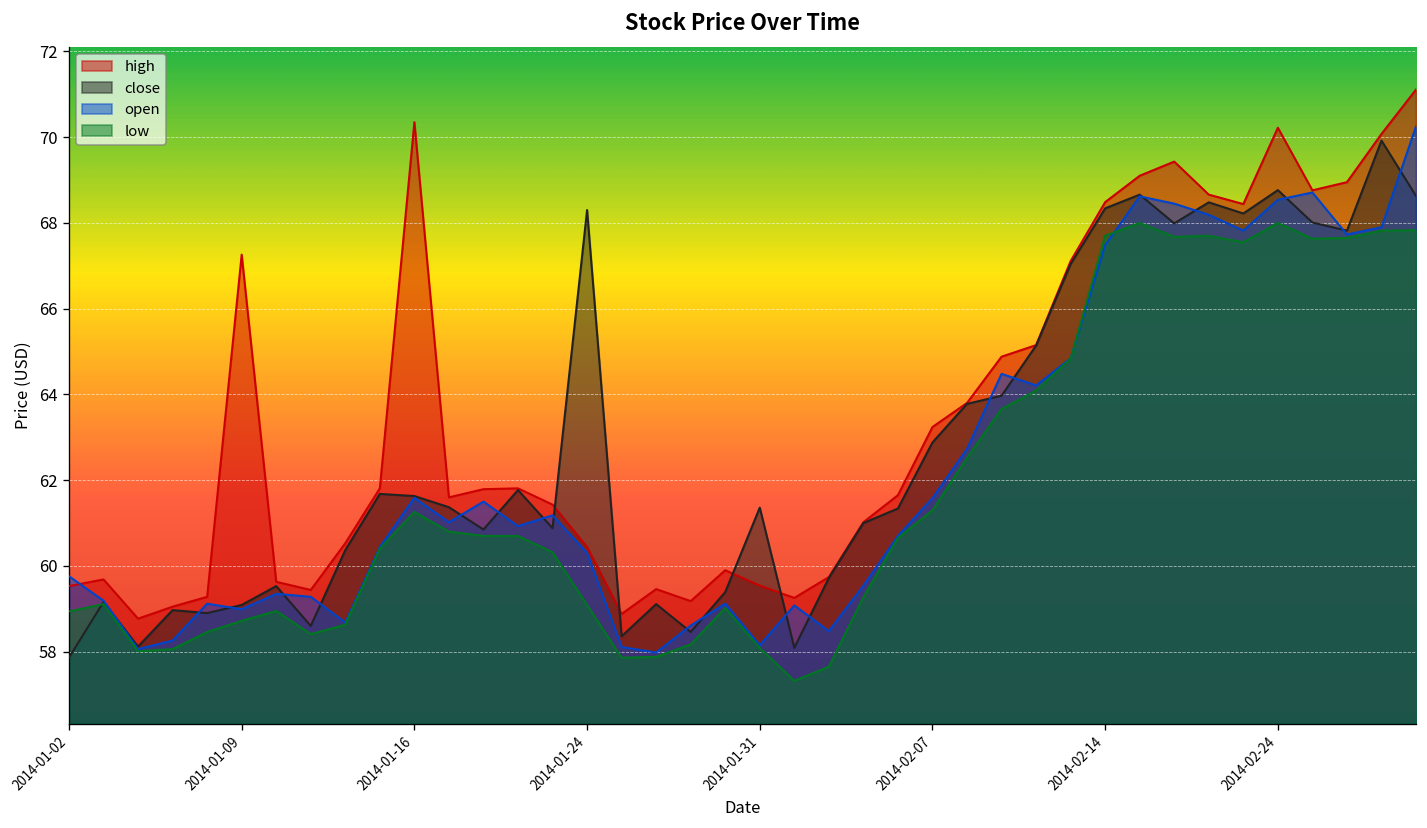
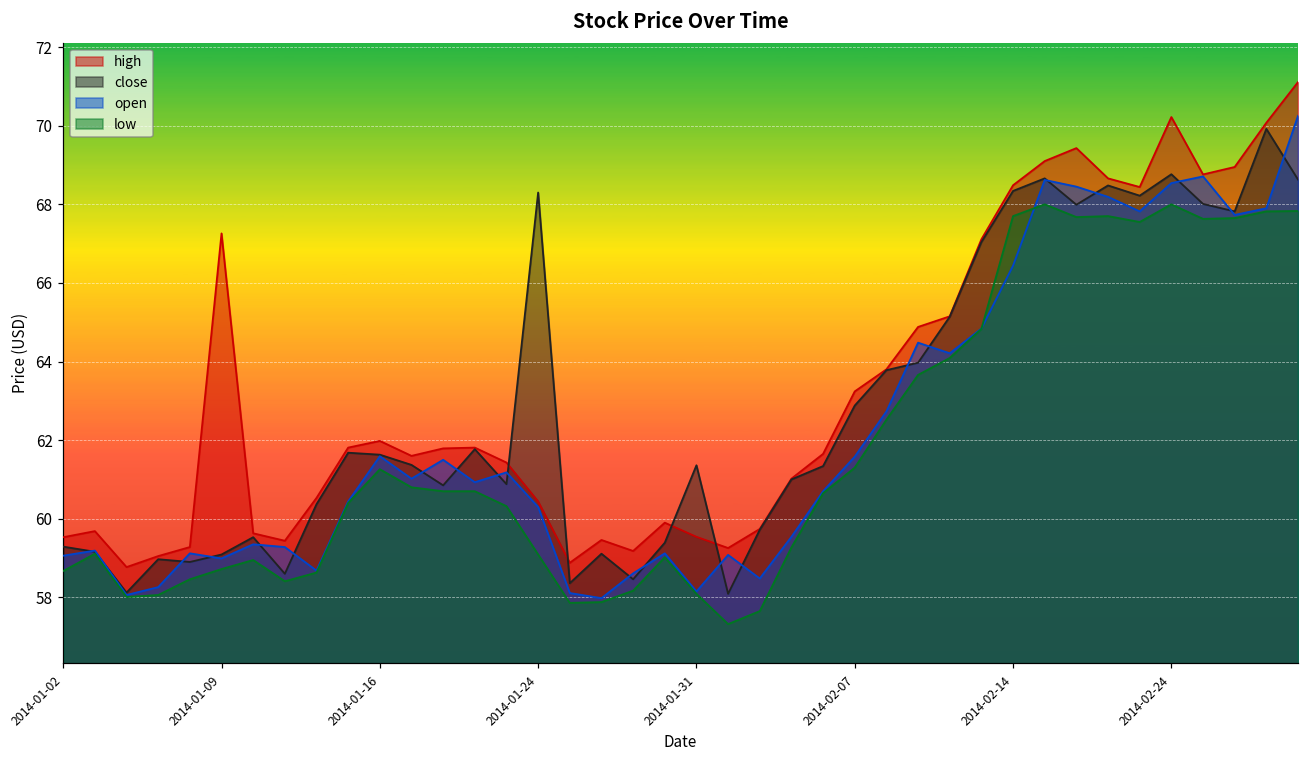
  {
    "high": {
      "2014-01-02": 59.5,
      "2014-01-09": 67.3,
-     "2014-01-16": 70.4,
+     "2014-01-16": 62.0,
      "2014-01-24": 60.4,
      "2014-01-31": 59.5,
      "2014-02-07": 63.2,
      "2014-02-14": 68.5,
      "2014-02-24": 70.2
    },
    "close": {
-     "2014-01-02": 57.9,
+     "2014-01-02": 59.3,
      "2014-01-09": 59.1,
      "2014-01-24": 68.3,
      "2014-01-31": 61.4,
      "2014-02-07": 62.9,
      "2014-02-14": 68.3,
      "2014-02-24": 68.8
    },
    "open": {
-     "2014-01-02": 59.8,
+     "2014-01-02": 59.1,
      "2014-01-09": 59.0,
      "2014-01-24": 60.3,
      "2014-02-07": 61.6,
-     "2014-02-14": 67.5,
+     "2014-02-14": 66.4,
      "2014-02-24": 68.5
    },
    "low": {
-     "2014-01-02": 58.9,
+     "2014-01-02": 58.7,
      "2014-01-09": 58.7,
      "2014-01-16": 61.3,
      "2014-01-24": 59.1,
      "2014-02-07": 61.3,
      "2014-02-14": 67.7,
      "2014-02-24": 68.0
    }
  }
